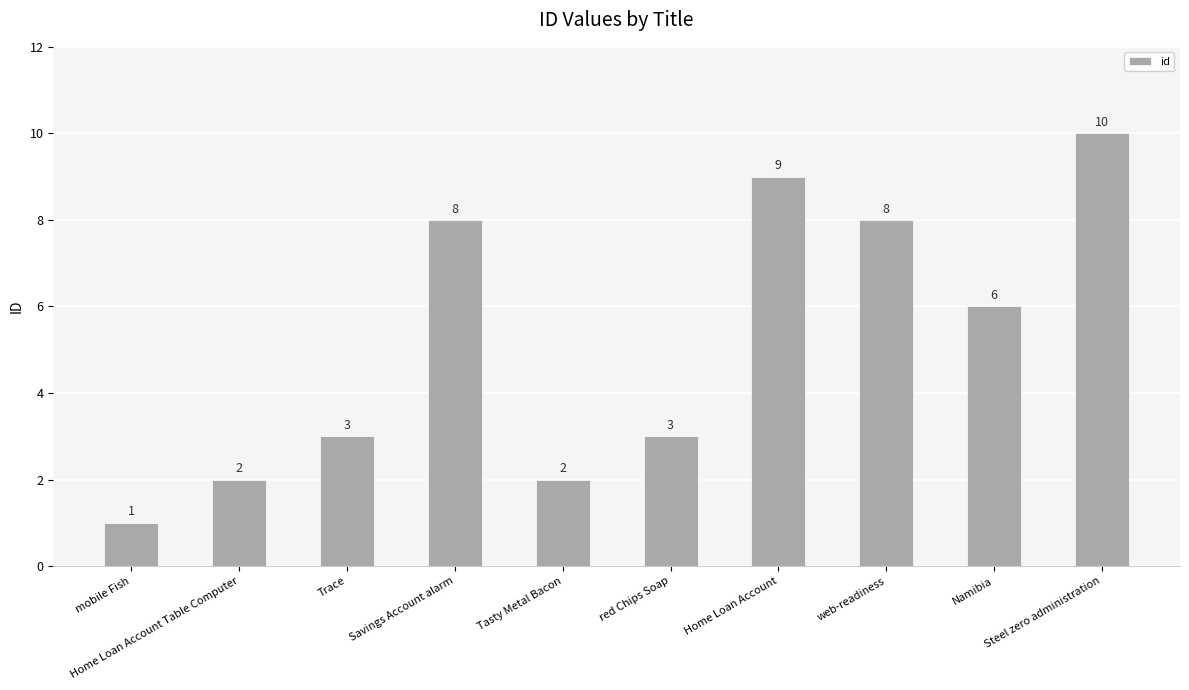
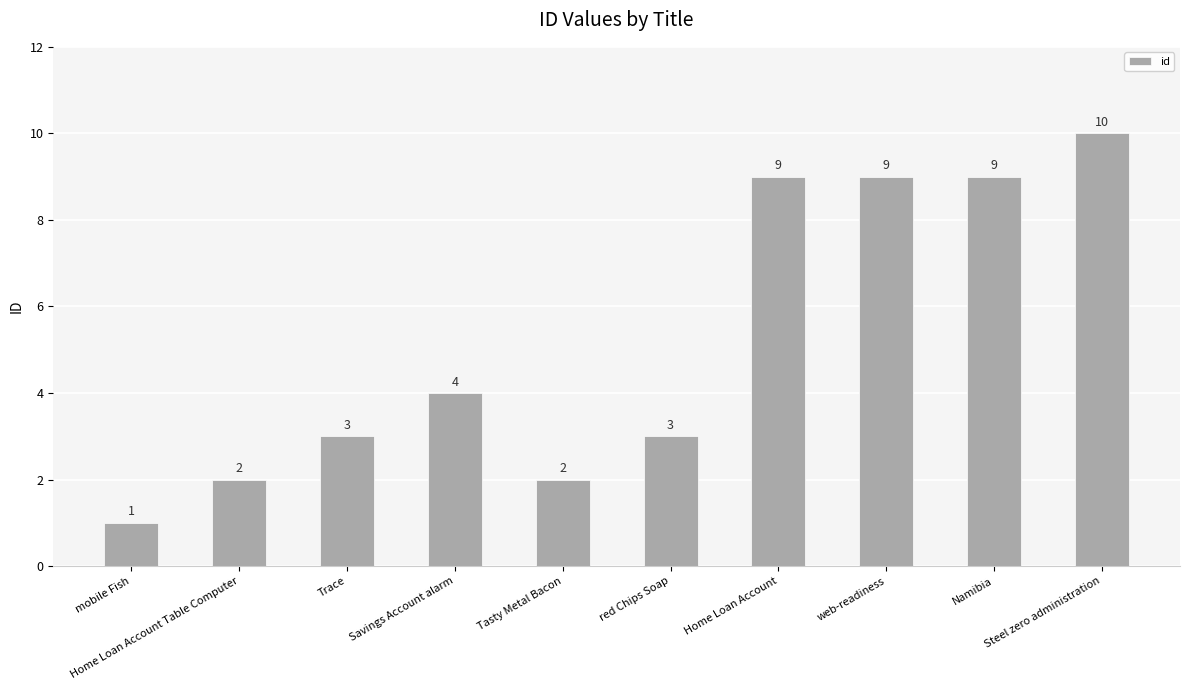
  {
    "mobile Fish": 1,
    "Home Loan Account Table Computer": 2,
    "Trace": 3,
-   "Savings Account alarm": 8,
+   "Savings Account alarm": 4,
    "Tasty Metal Bacon": 2,
    "red Chips Soap": 3,
    "Home Loan Account": 9,
-   "web-readiness": 8,
-   "Namibia": 6,
+   "web-readiness": 9,
+   "Namibia": 9,
    "Steel zero administration": 10
  }
